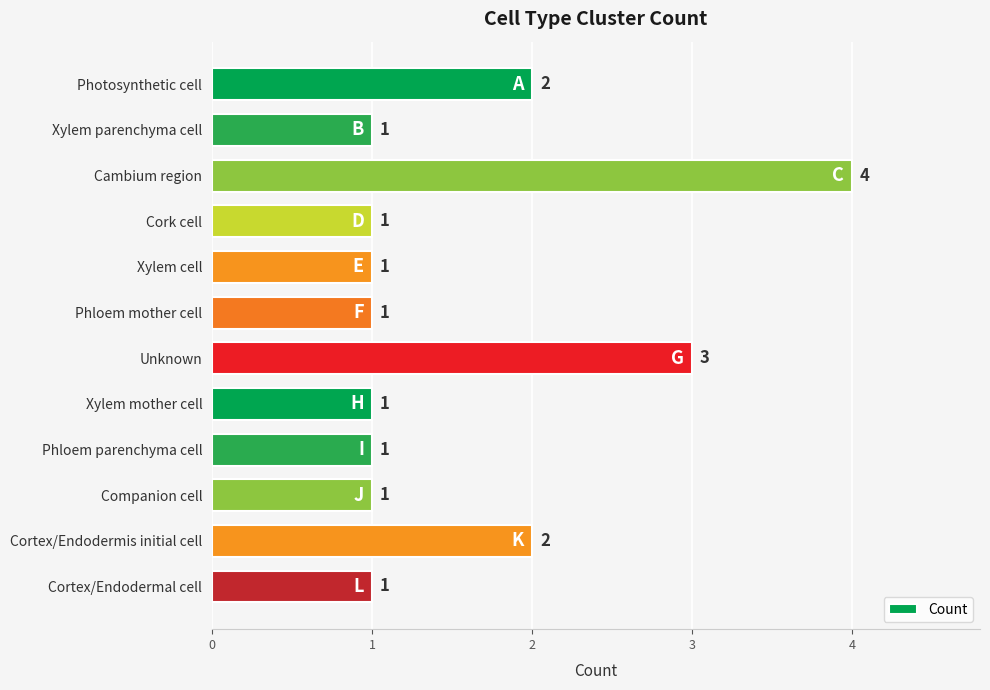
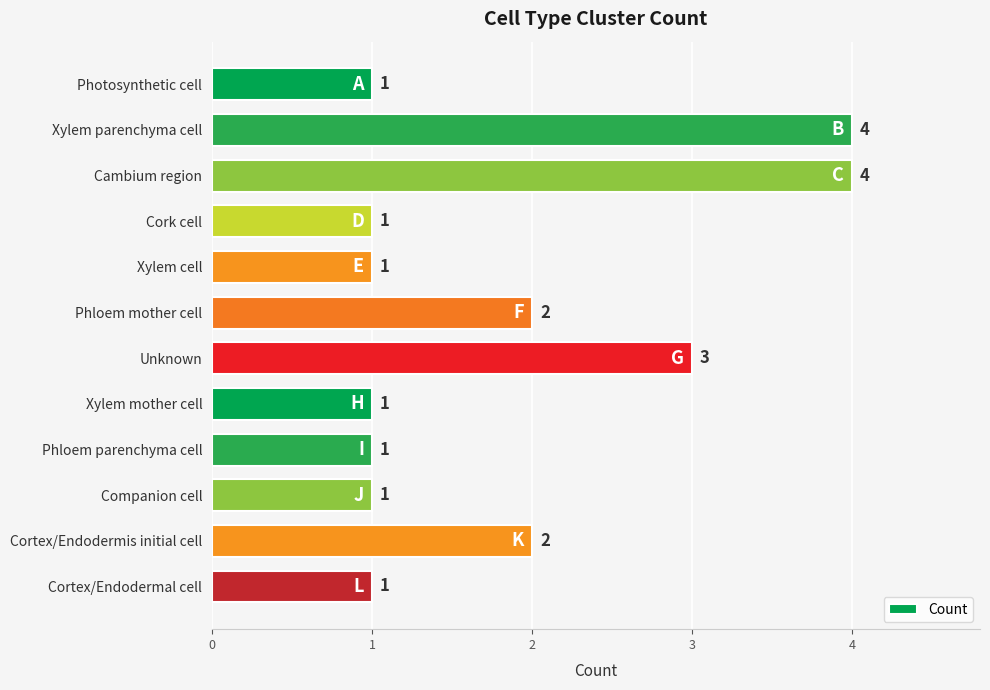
  {
-   "Photosynthetic cell": 2,
-   "Xylem parenchyma cell": 1,
+   "Photosynthetic cell": 1,
+   "Xylem parenchyma cell": 4,
    "Cambium region": 4,
    "Cork cell": 1,
    "Xylem cell": 1,
-   "Phloem mother cell": 1,
+   "Phloem mother cell": 2,
    "Unknown": 3,
    "Xylem mother cell": 1,
    "Phloem parenchyma cell": 1,
    "Companion cell": 1,
    "Cortex/Endodermis initial cell": 2,
    "Cortex/Endodermal cell": 1
  }
